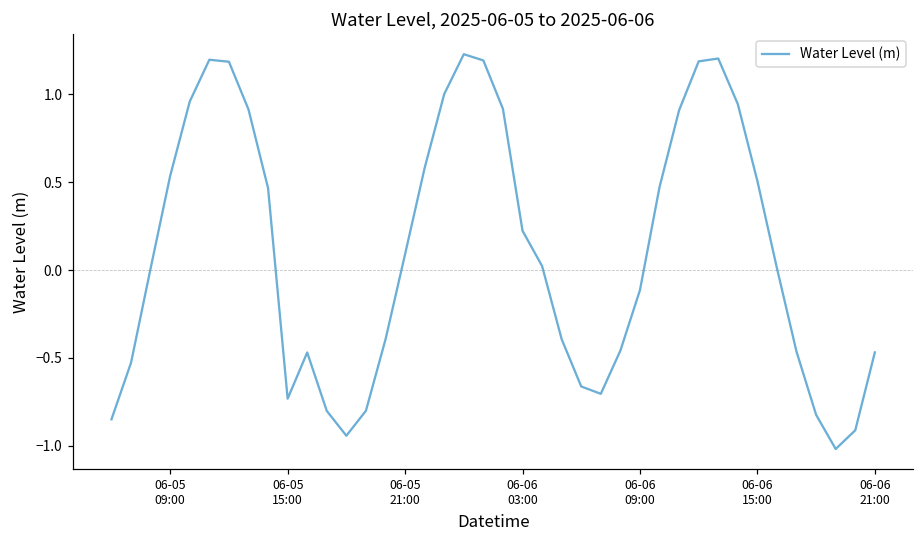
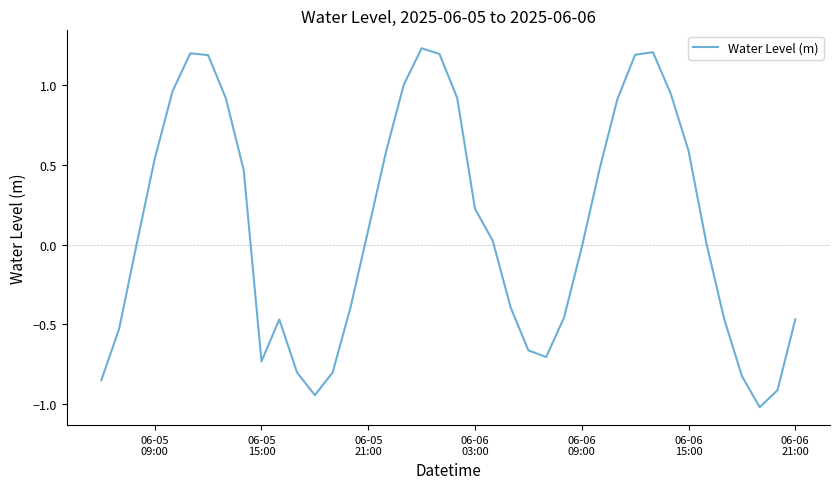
  {
    "06-05 09:00": 0.54,
    "06-05 15:00": -0.73,
    "06-05 21:00": 0.09,
    "06-06 03:00": 0.22,
-   "06-06 09:00": -0.11,
-   "06-06 15:00": 0.51,
+   "06-06 09:00": -0.02,
+   "06-06 15:00": 0.59,
    "06-06 21:00": -0.47
  }
